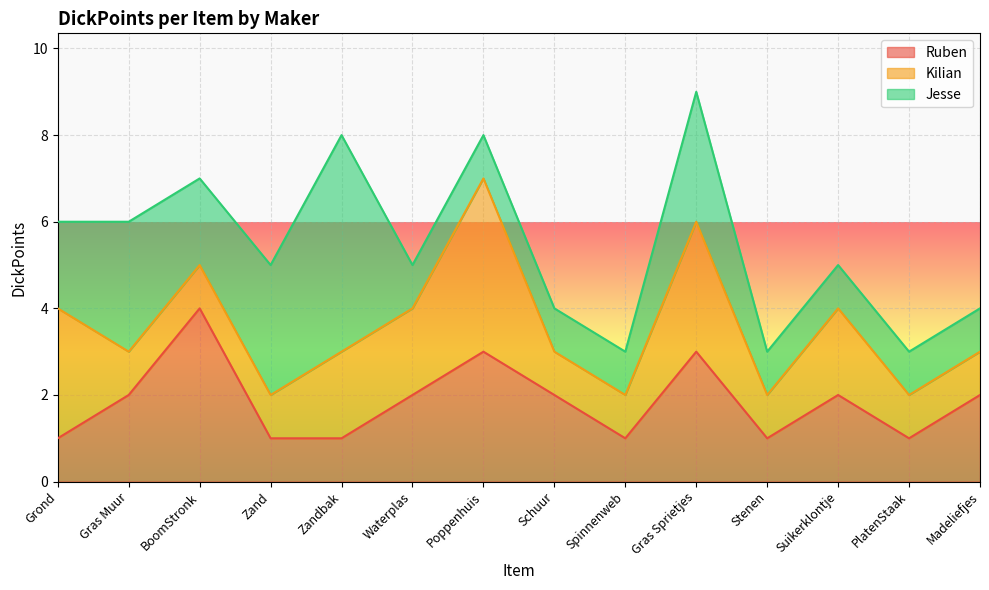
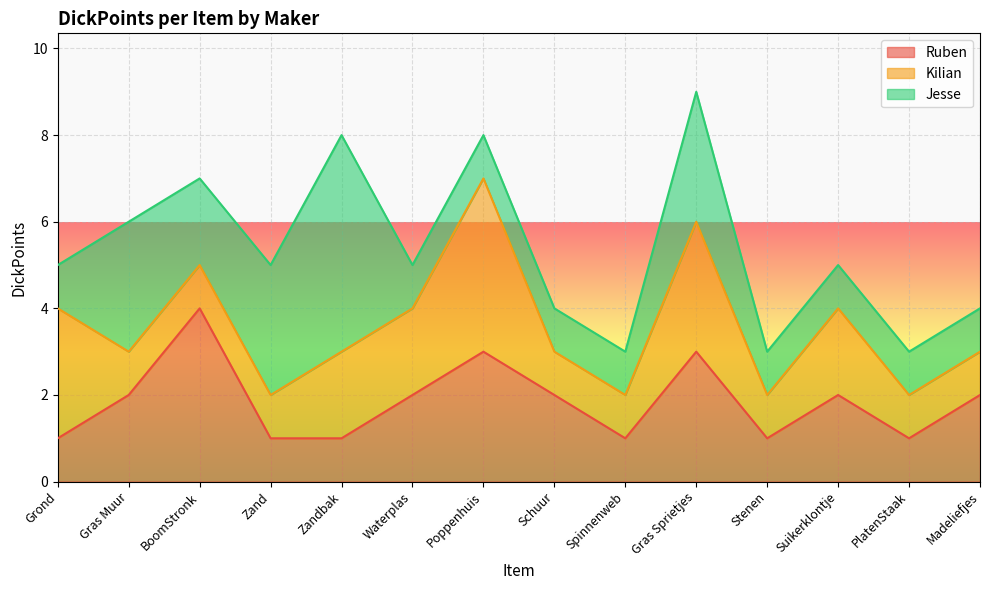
  {
    "Ruben": {
      "Grond": 1,
      "Gras Muur": 2,
      "BoomStronk": 4,
      "Zand": 1,
      "Zandbak": 1,
      "Waterplas": 2,
      "Poppenhuis": 3,
      "Schuur": 2,
      "Spinnenweb": 1,
      "Gras Sprietjes": 3,
      "Stenen": 1,
      "Suikerklontje": 2,
      "PlatenStaak": 1,
      "Madeliefjes": 2
    },
    "Kilian": {
      "Grond": 3,
      "Gras Muur": 1,
      "BoomStronk": 1,
      "Zand": 1,
      "Zandbak": 2,
      "Waterplas": 2,
      "Poppenhuis": 4,
      "Schuur": 1,
      "Spinnenweb": 1,
      "Gras Sprietjes": 3,
      "Stenen": 1,
      "Suikerklontje": 2,
      "PlatenStaak": 1,
      "Madeliefjes": 1
    },
    "Jesse": {
-     "Grond": 2,
+     "Grond": 1,
      "Gras Muur": 3,
      "BoomStronk": 2,
      "Zand": 3,
      "Zandbak": 5,
      "Waterplas": 1,
      "Poppenhuis": 1,
      "Schuur": 1,
      "Spinnenweb": 1,
      "Gras Sprietjes": 3,
      "Stenen": 1,
      "Suikerklontje": 1,
      "PlatenStaak": 1,
      "Madeliefjes": 1
    }
  }
